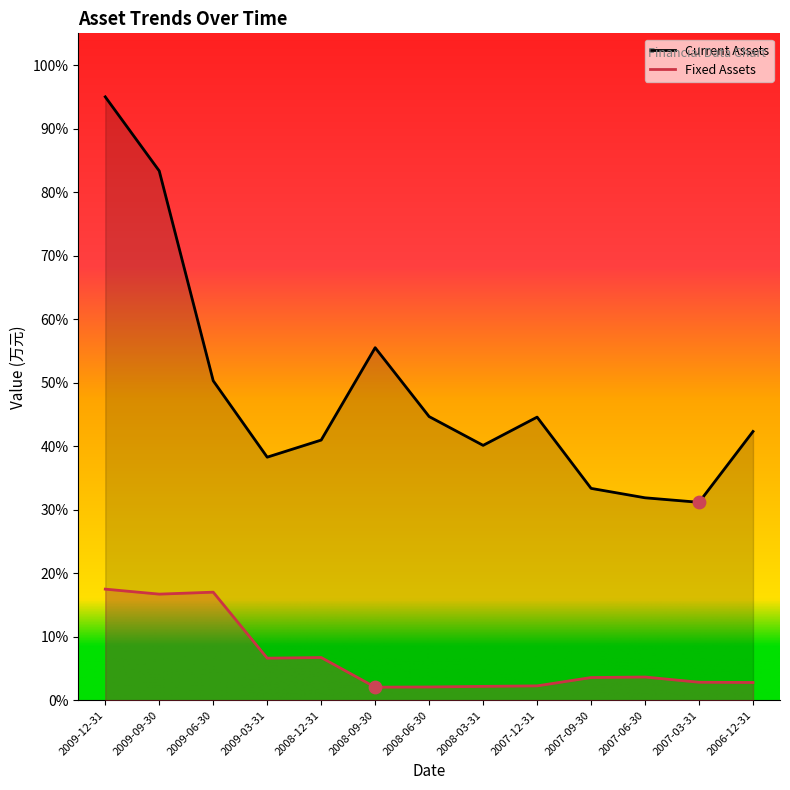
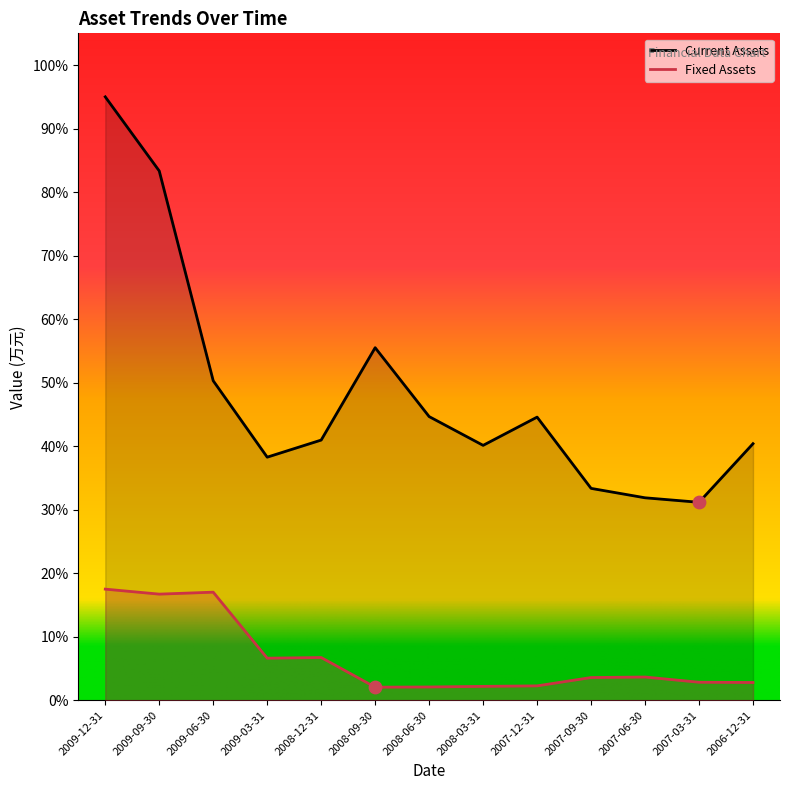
  {
    "Current Assets": {
      "2009-12-31": "95%",
      "2009-09-30": "83%",
      "2009-06-30": "50%",
      "2009-03-31": "38%",
      "2008-12-31": "41%",
      "2008-09-30": "56%",
      "2008-06-30": "45%",
      "2008-03-31": "40%",
      "2007-12-31": "45%",
      "2007-09-30": "33%",
      "2007-06-30": "32%",
-     "2006-12-31": "42%"
+     "2006-12-31": "40%"
    }
  }
